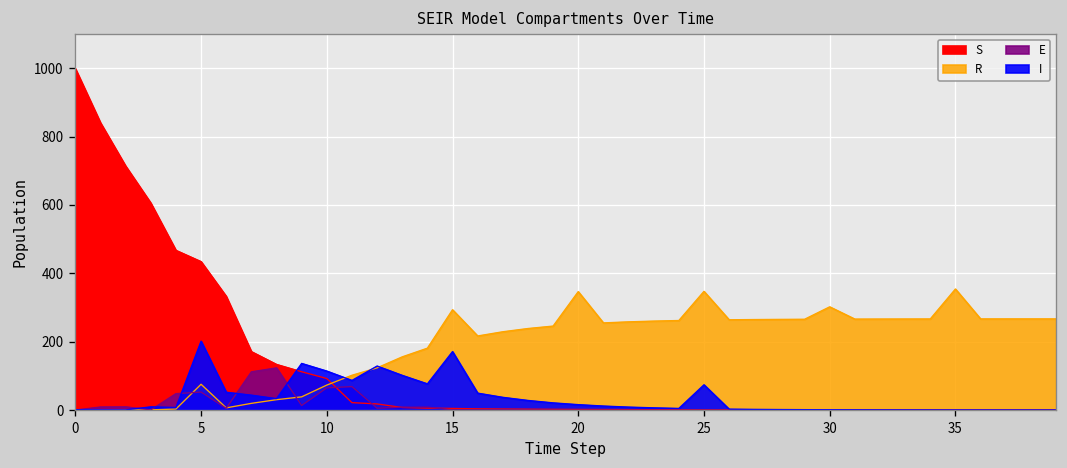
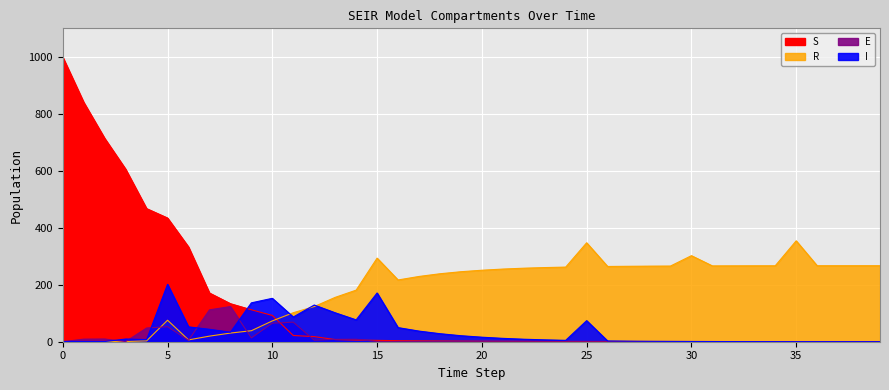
  {
    "S": {
      "0": 1000,
      "5": 430,
      "10": 90
    },
    "R": {
      "5": 80,
      "15": 290,
-     "20": 350,
+     "20": 250,
      "25": 350,
      "30": 300,
      "35": 350
    },
    "E": {
      "5": 50
    },
    "I": {
      "5": 200,
-     "10": 110,
+     "10": 150,
      "15": 170,
      "20": 20,
      "25": 70
    }
  }
